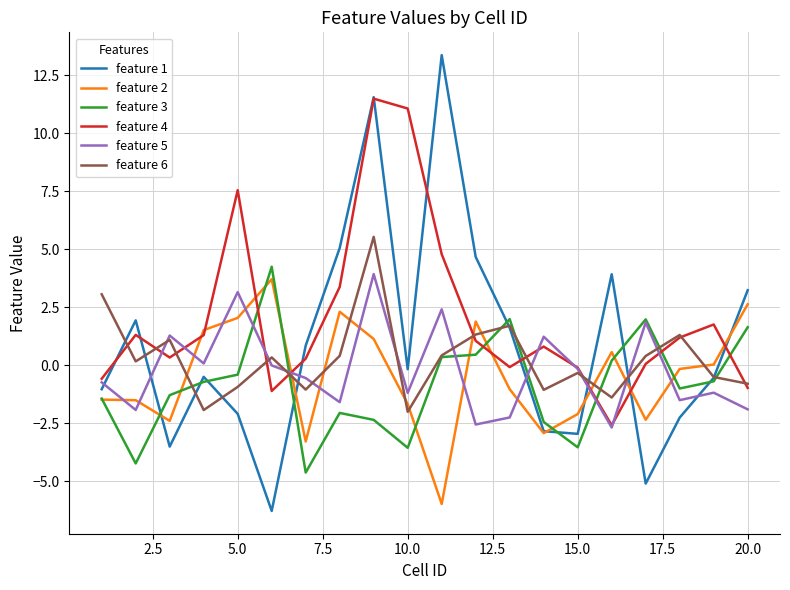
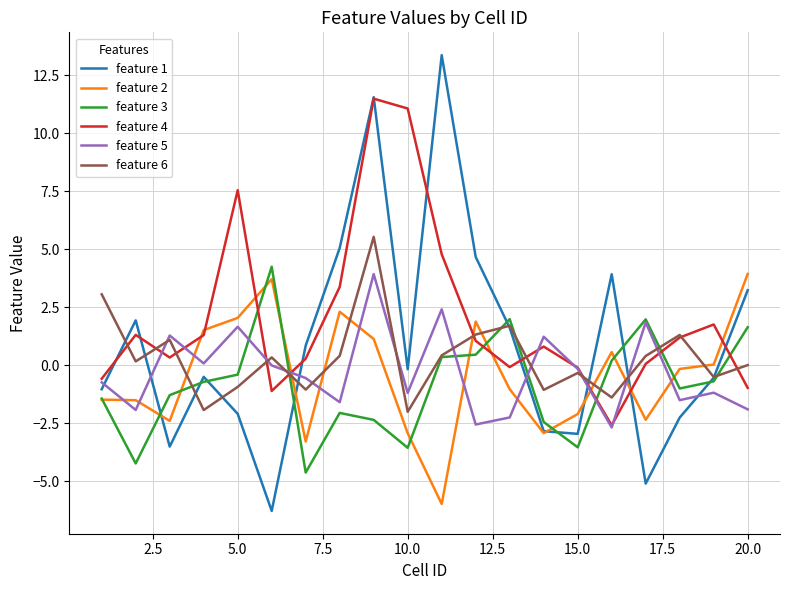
  {
    "feature 1": {
      "5.0": -2.1,
      "10.0": -0.2,
      "15.0": -3.0,
      "20.0": 3.2
    },
    "feature 2": {
      "5.0": 2.0,
-     "10.0": -1.7,
+     "10.0": -2.9,
      "15.0": -2.1,
-     "20.0": 2.6
+     "20.0": 3.9
    },
    "feature 3": {
      "5.0": -0.4,
      "10.0": -3.6,
      "15.0": -3.5,
      "20.0": 1.6
    },
    "feature 4": {
      "5.0": 7.5,
      "10.0": 11.1,
      "20.0": -1.0
    },
    "feature 5": {
-     "5.0": 3.1,
+     "5.0": 1.7,
      "10.0": -1.2,
      "20.0": -1.9
    },
    "feature 6": {
      "5.0": -0.9,
      "10.0": -2.0,
      "15.0": -0.3,
-     "20.0": -0.8
+     "20.0": 0.0
    }
  }
